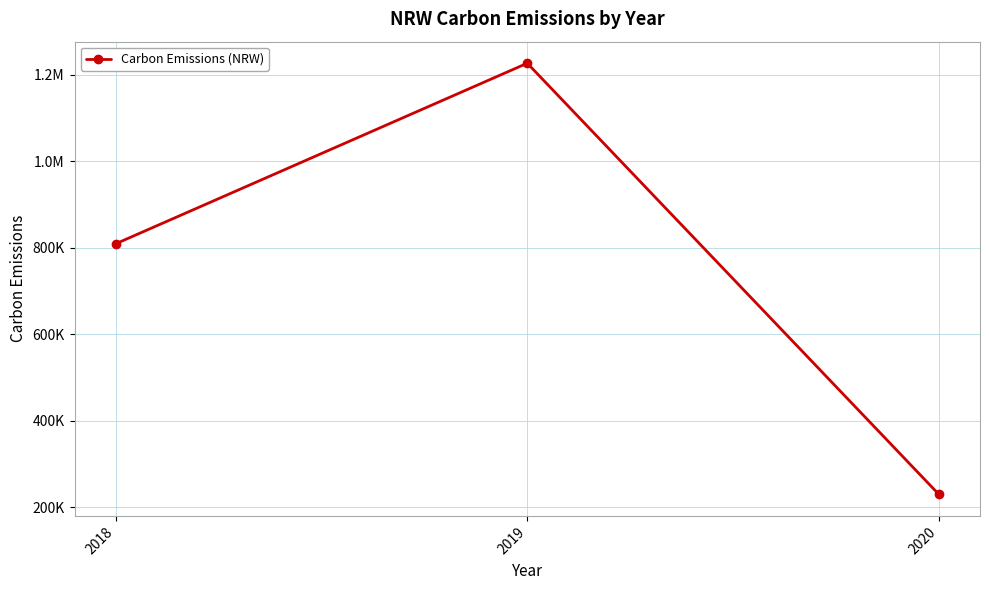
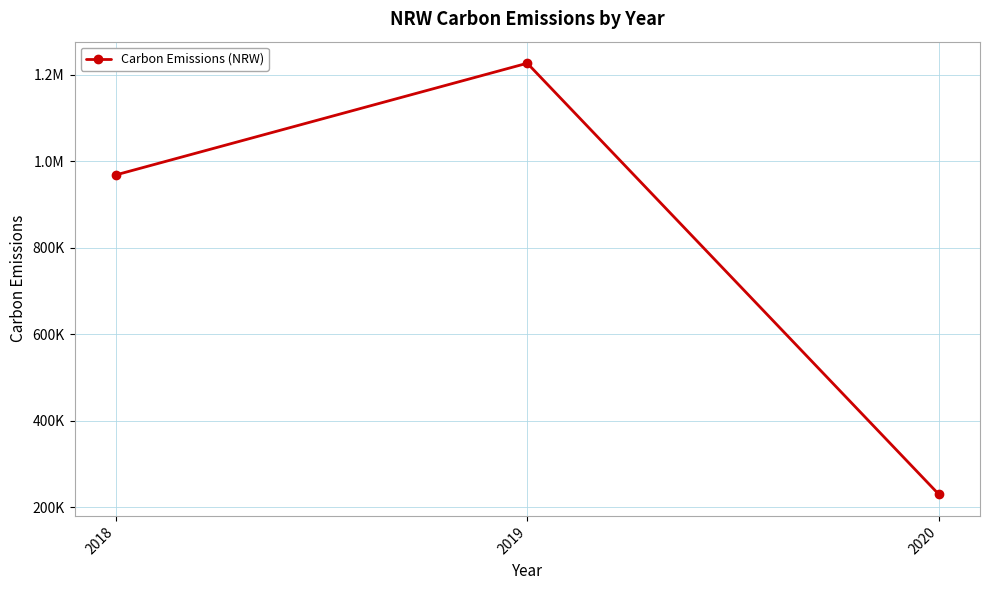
  {
-   "2018": 810000,
+   "2018": 970000,
    "2019": 1230000,
    "2020": 230000
  }
